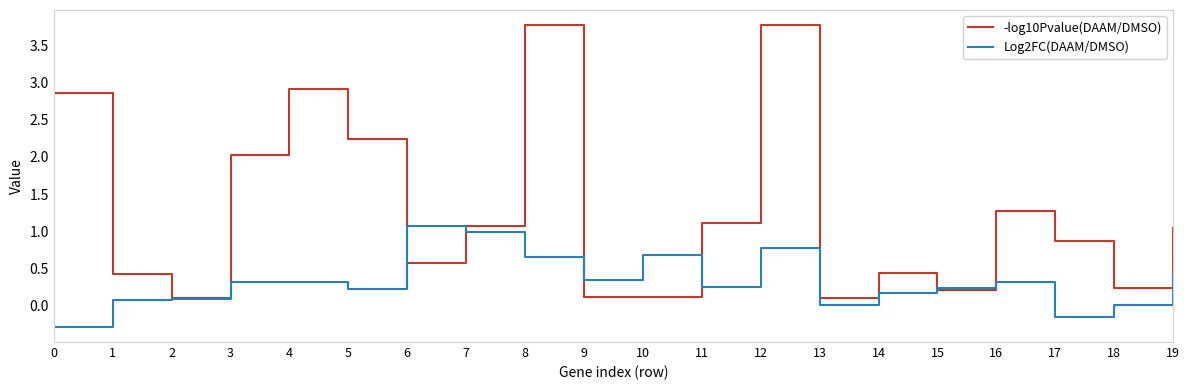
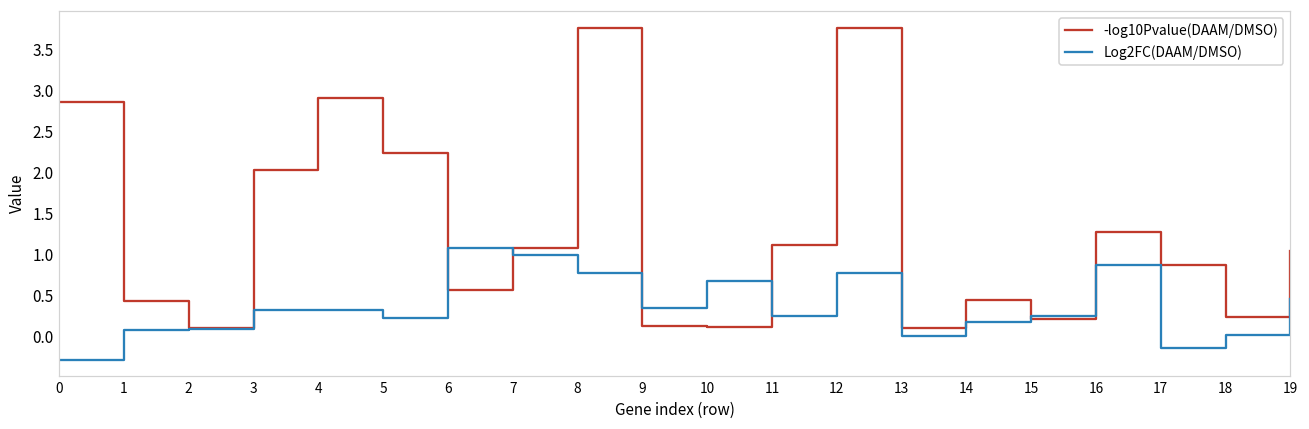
  {
    "-log10Pvalue(DAAM/DMSO)": {
      "0": 2.9,
      "1": 0.4,
      "3": 2.0,
      "4": 2.9,
      "5": 2.2,
      "6": 0.6,
      "7": 1.1,
      "8": 3.8,
      "9": 0.1,
      "10": 0.1,
      "11": 1.1,
      "12": 3.8,
      "13": 0.1,
      "14": 0.4,
      "16": 1.3,
      "17": 0.9,
      "18": 0.2,
      "19": 1.0
    },
    "Log2FC(DAAM/DMSO)": {
      "0": -0.3,
      "1": 0.1,
      "3": 0.3,
      "4": 0.3,
      "5": 0.2,
      "6": 1.1,
      "7": 1.0,
-     "8": 0.7,
+     "8": 0.8,
      "9": 0.4,
      "10": 0.7,
      "11": 0.3,
      "12": 0.8,
      "13": 0.0,
      "14": 0.2,
-     "16": 0.3,
+     "16": 0.9,
      "17": -0.1,
      "18": 0.0,
      "19": 0.5
    }
  }
